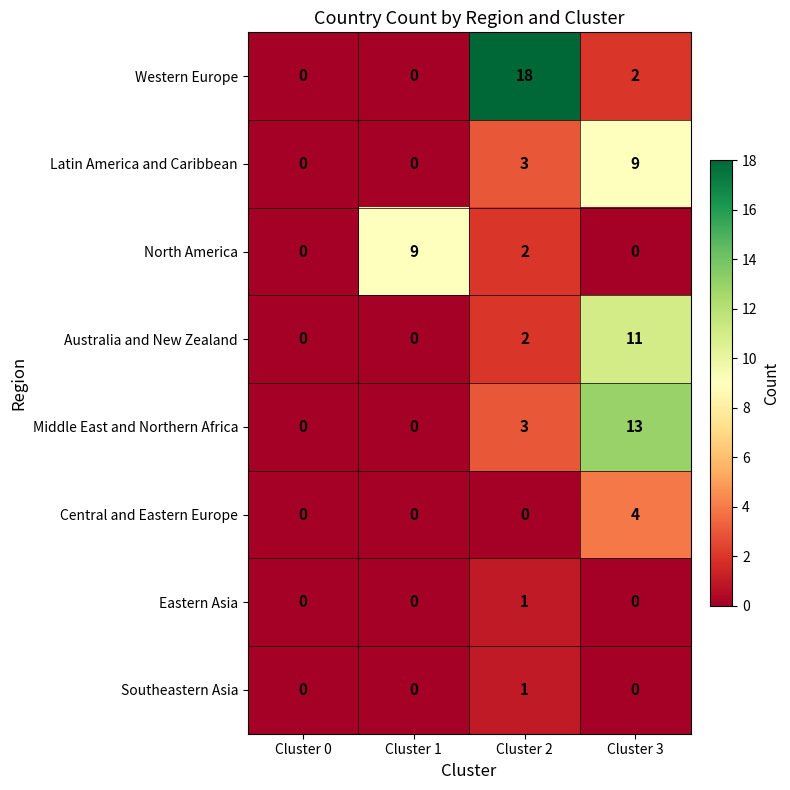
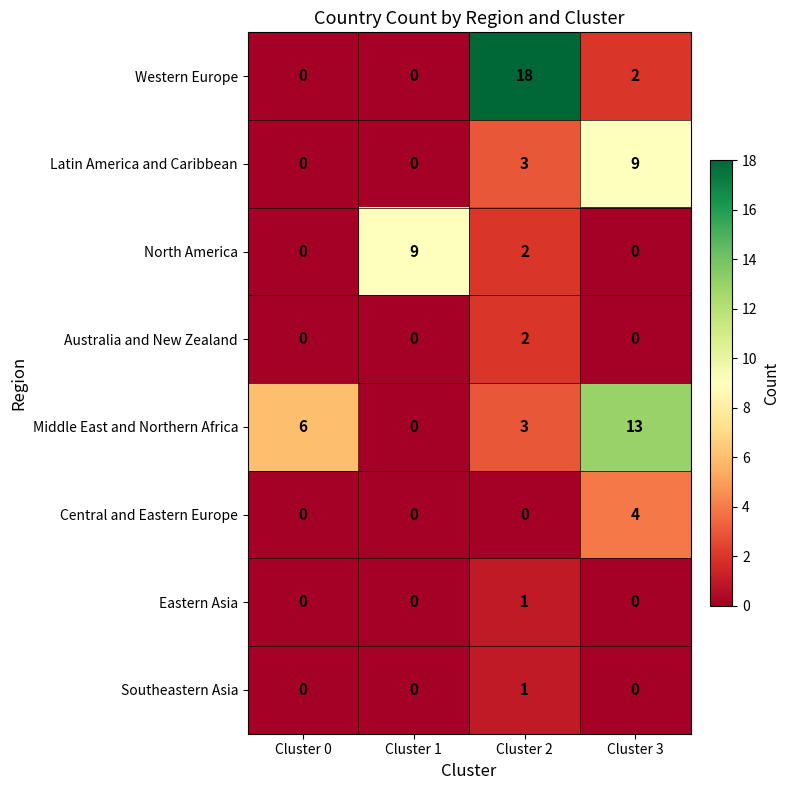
  {
    "Western Europe": {
      "Cluster 0": 0,
      "Cluster 1": 0,
      "Cluster 2": 18,
      "Cluster 3": 2
    },
    "Latin America and Caribbean": {
      "Cluster 0": 0,
      "Cluster 1": 0,
      "Cluster 2": 3,
      "Cluster 3": 9
    },
    "North America": {
      "Cluster 0": 0,
      "Cluster 1": 9,
      "Cluster 2": 2,
      "Cluster 3": 0
    },
    "Australia and New Zealand": {
      "Cluster 0": 0,
      "Cluster 1": 0,
      "Cluster 2": 2,
-     "Cluster 3": 11
+     "Cluster 3": 0
    },
    "Middle East and Northern Africa": {
-     "Cluster 0": 0,
+     "Cluster 0": 6,
      "Cluster 1": 0,
      "Cluster 2": 3,
      "Cluster 3": 13
    },
    "Central and Eastern Europe": {
      "Cluster 0": 0,
      "Cluster 1": 0,
      "Cluster 2": 0,
      "Cluster 3": 4
    },
    "Eastern Asia": {
      "Cluster 0": 0,
      "Cluster 1": 0,
      "Cluster 2": 1,
      "Cluster 3": 0
    },
    "Southeastern Asia": {
      "Cluster 0": 0,
      "Cluster 1": 0,
      "Cluster 2": 1,
      "Cluster 3": 0
    }
  }
